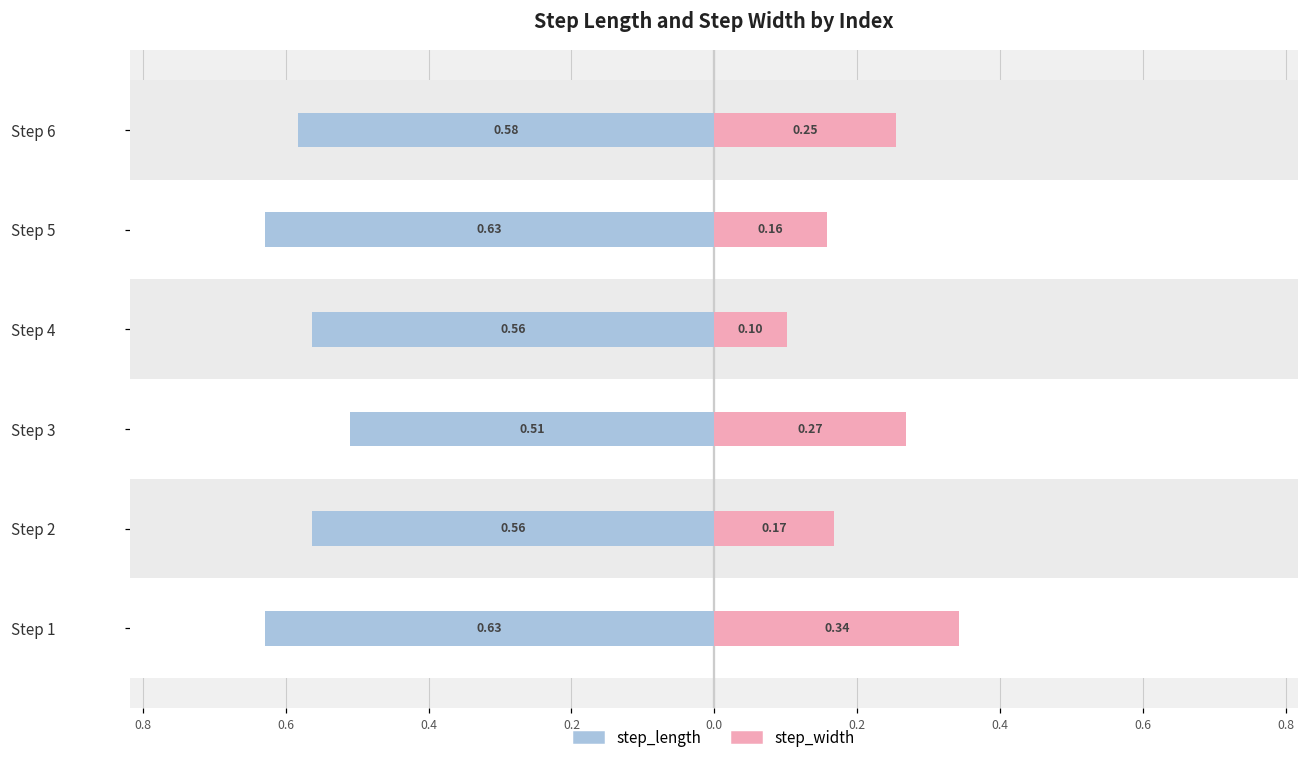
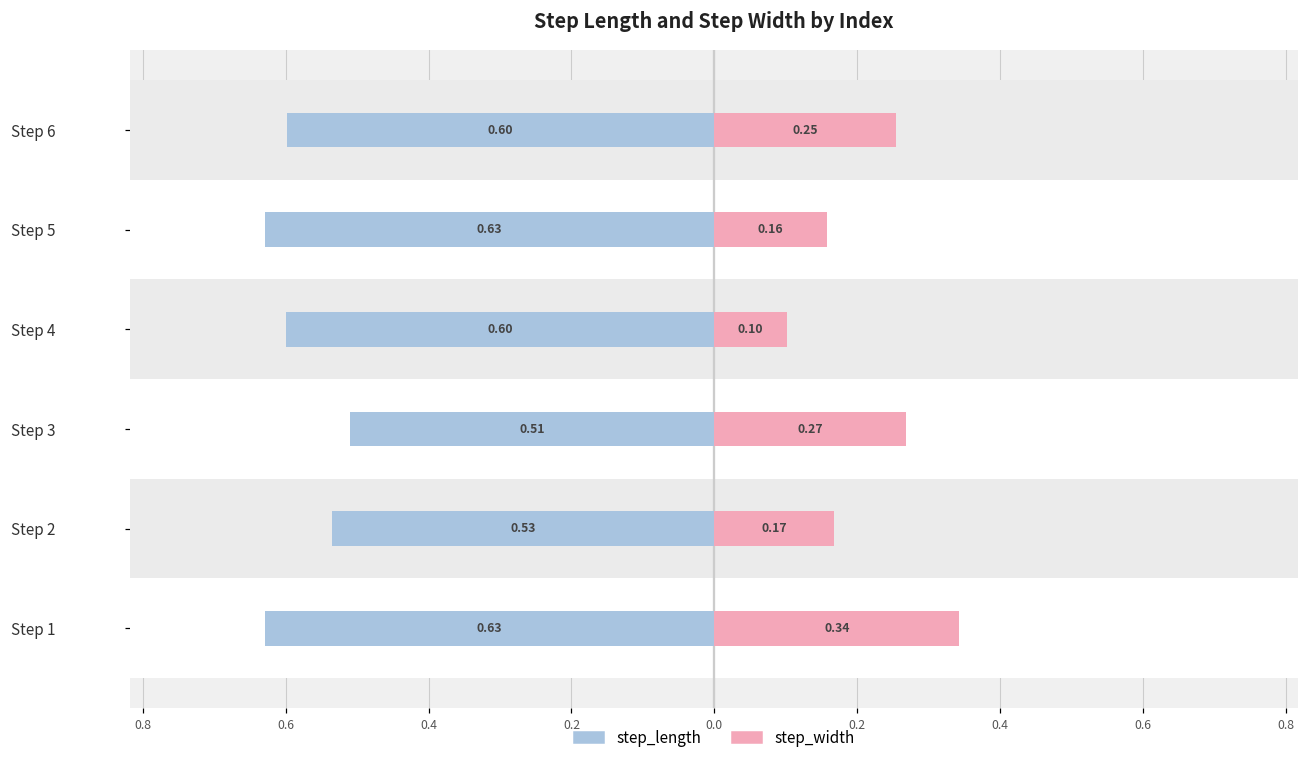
  {
    "step_length": {
-     "Step 6": 0.58,
-     "Step 4": 0.56,
-     "Step 2": 0.56
+     "Step 6": 0.60,
+     "Step 4": 0.60,
+     "Step 2": 0.53
    },
    "step_width": {
      "Step 6": 0.25,
      "Step 5": 0.16,
      "Step 4": 0.10,
      "Step 3": 0.27,
      "Step 2": 0.17,
      "Step 1": 0.34
    }
  }
